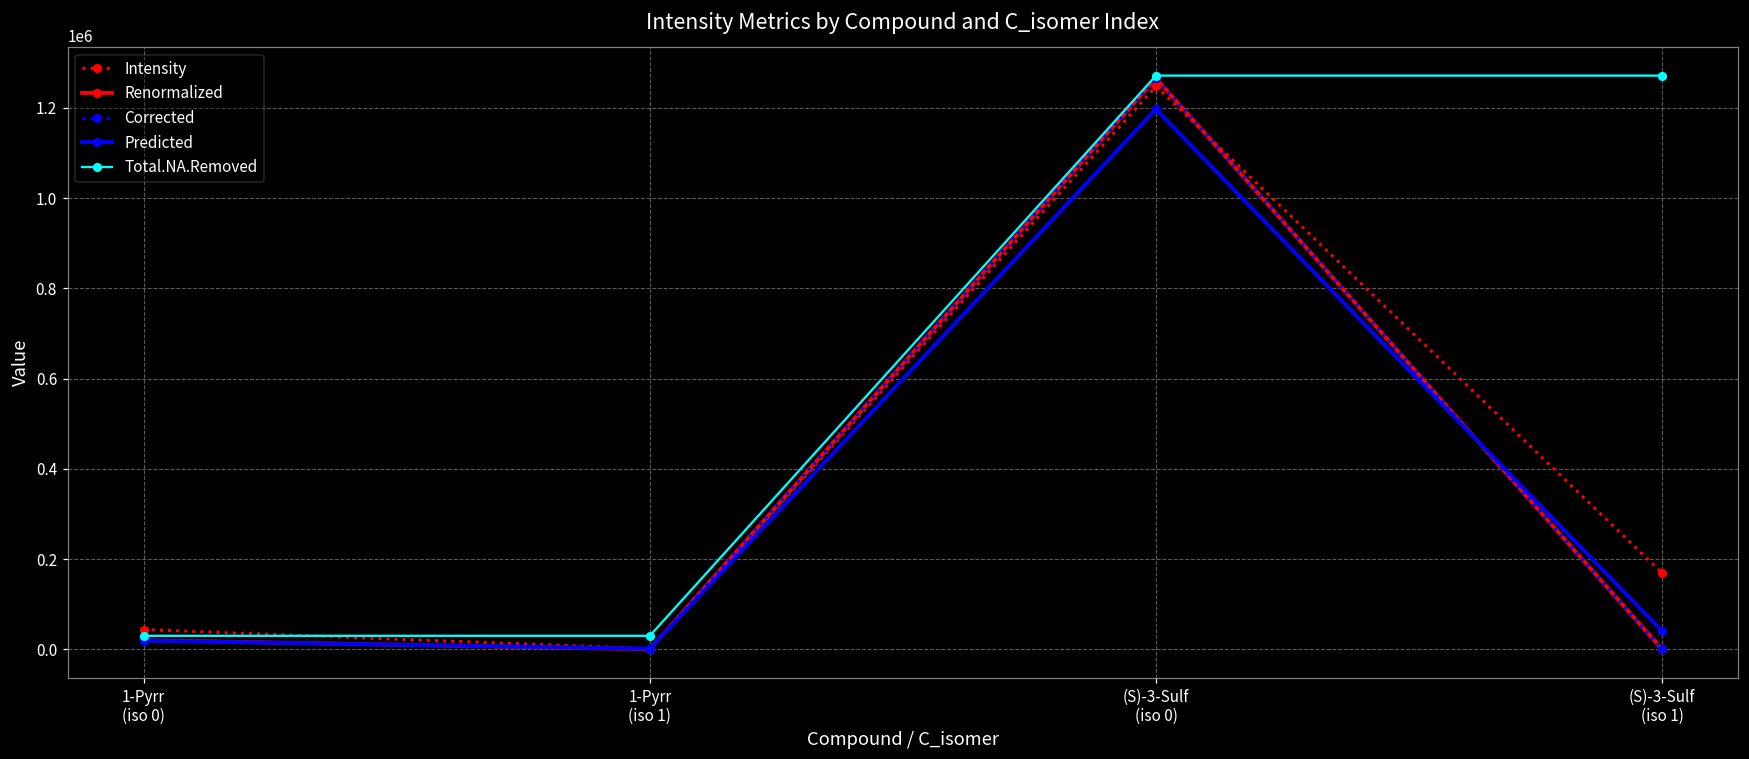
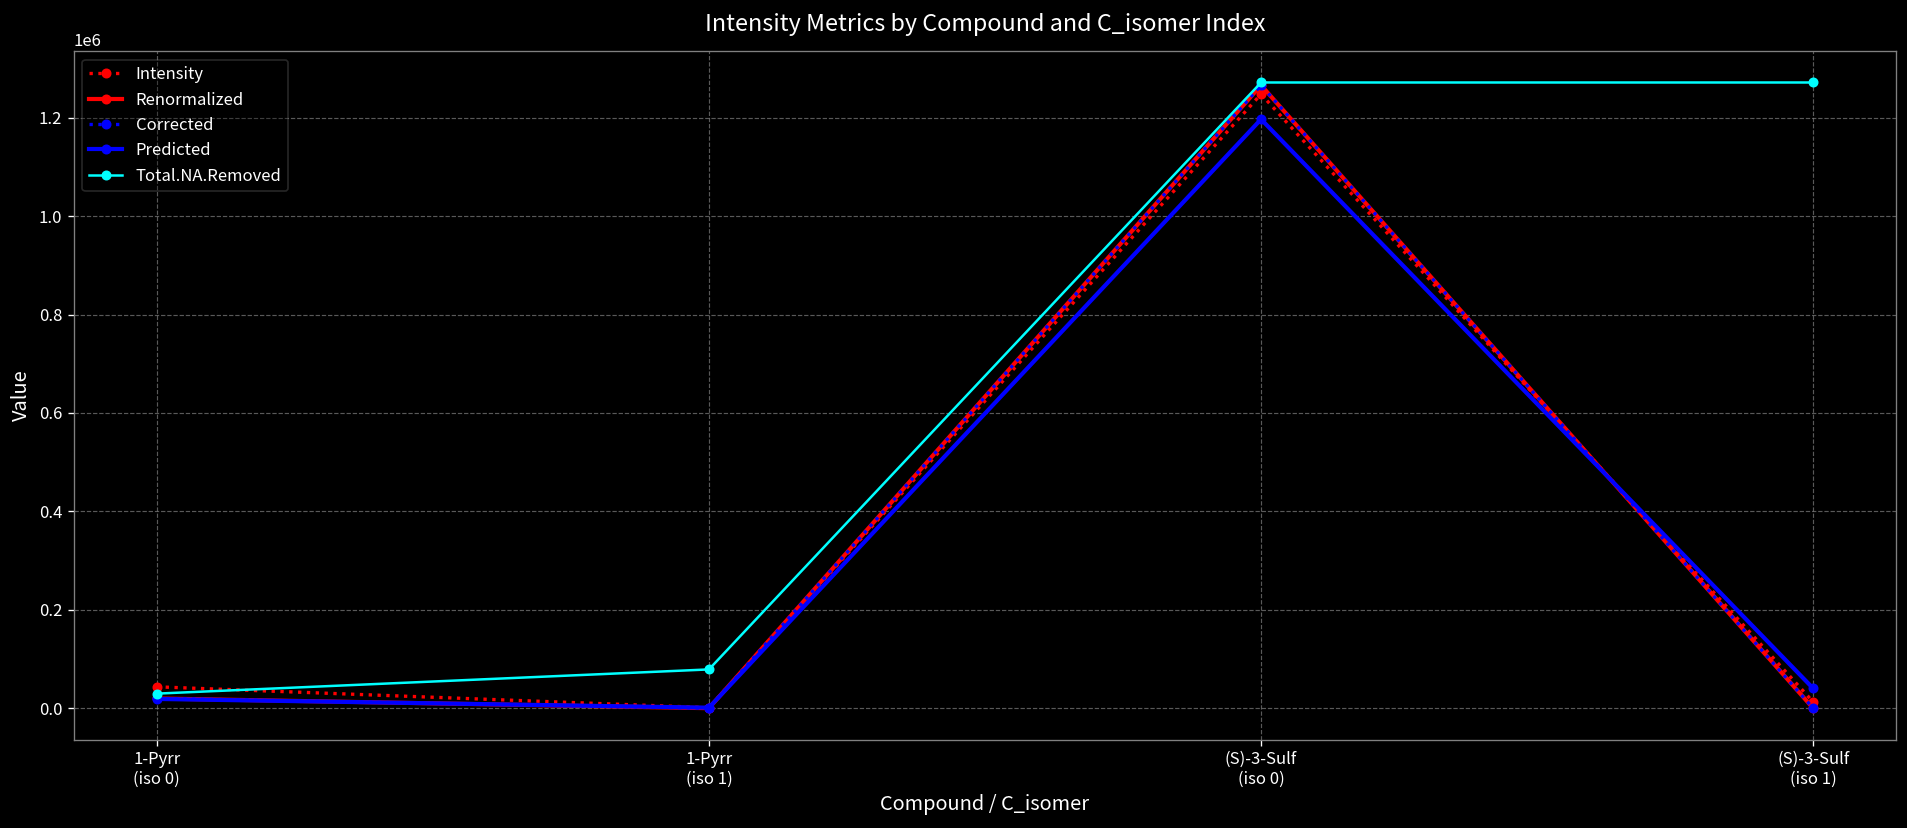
  {
    "Intensity": {
      "1-Pyrr (iso 0)": 40000,
      "(S)-3-Sulf (iso 0)": 1250000,
-     "(S)-3-Sulf (iso 1)": 170000
+     "(S)-3-Sulf (iso 1)": 10000
    },
    "Total.NA.Removed": {
      "1-Pyrr (iso 0)": 30000,
-     "1-Pyrr (iso 1)": 30000,
+     "1-Pyrr (iso 1)": 80000,
      "(S)-3-Sulf (iso 1)": 1270000
    }
  }
